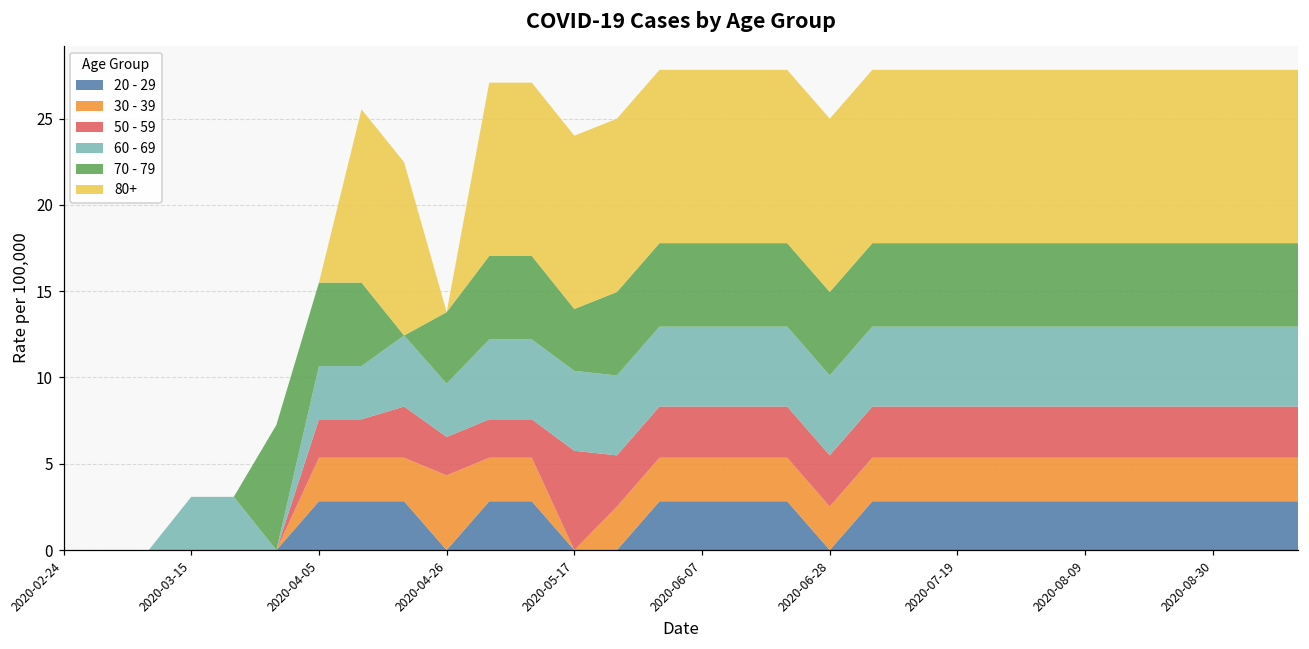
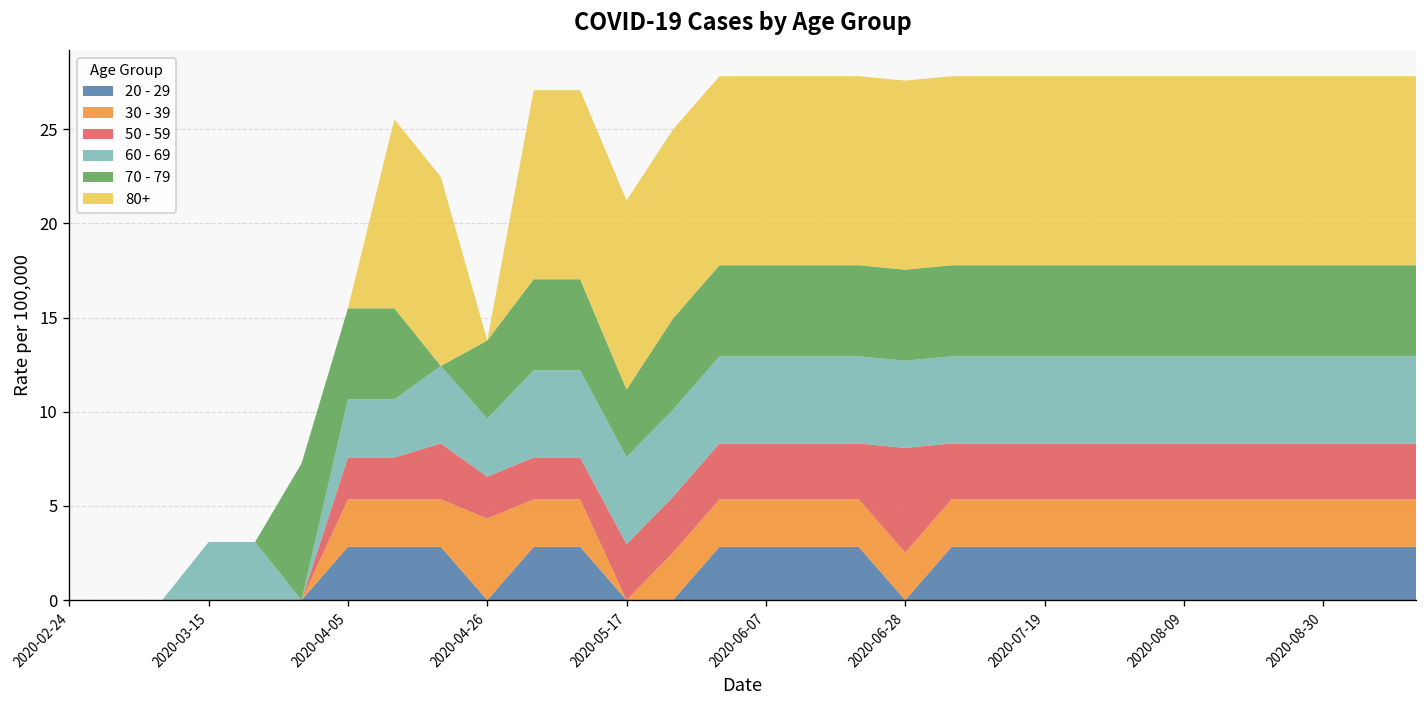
  {
    "20 - 29": {
      "2020-04-05": 2.8,
      "2020-04-26": 0.0,
      "2020-06-07": 2.8,
      "2020-06-28": 0.0,
      "2020-07-19": 2.8,
      "2020-08-09": 2.8,
      "2020-08-30": 2.8
    },
    "30 - 39": {
      "2020-04-05": 2.5,
      "2020-04-26": 4.3,
      "2020-06-07": 2.5,
      "2020-06-28": 2.5,
      "2020-07-19": 2.5,
      "2020-08-09": 2.5,
      "2020-08-30": 2.5
    },
    "50 - 59": {
      "2020-04-05": 2.2,
      "2020-04-26": 2.2,
-     "2020-05-17": 5.8,
+     "2020-05-17": 3.0,
      "2020-06-07": 3.0,
-     "2020-06-28": 3.0,
+     "2020-06-28": 5.6,
      "2020-07-19": 3.0,
      "2020-08-09": 3.0,
      "2020-08-30": 3.0
    },
    "60 - 69": {
      "2020-04-05": 3.1,
      "2020-04-26": 3.1,
      "2020-05-17": 4.6,
      "2020-06-07": 4.6,
      "2020-06-28": 4.6,
      "2020-07-19": 4.6,
      "2020-08-09": 4.6,
      "2020-08-30": 4.6
    },
    "70 - 79": {
      "2020-05-17": 3.6,
      "2020-06-07": 4.8,
      "2020-06-28": 4.8,
      "2020-07-19": 4.8,
      "2020-08-09": 4.8,
      "2020-08-30": 4.8
    },
    "80+": {
      "2020-05-17": 10.0,
      "2020-06-07": 10.0,
      "2020-06-28": 10.0,
      "2020-07-19": 10.0,
      "2020-08-09": 10.0,
      "2020-08-30": 10.0
    }
  }
